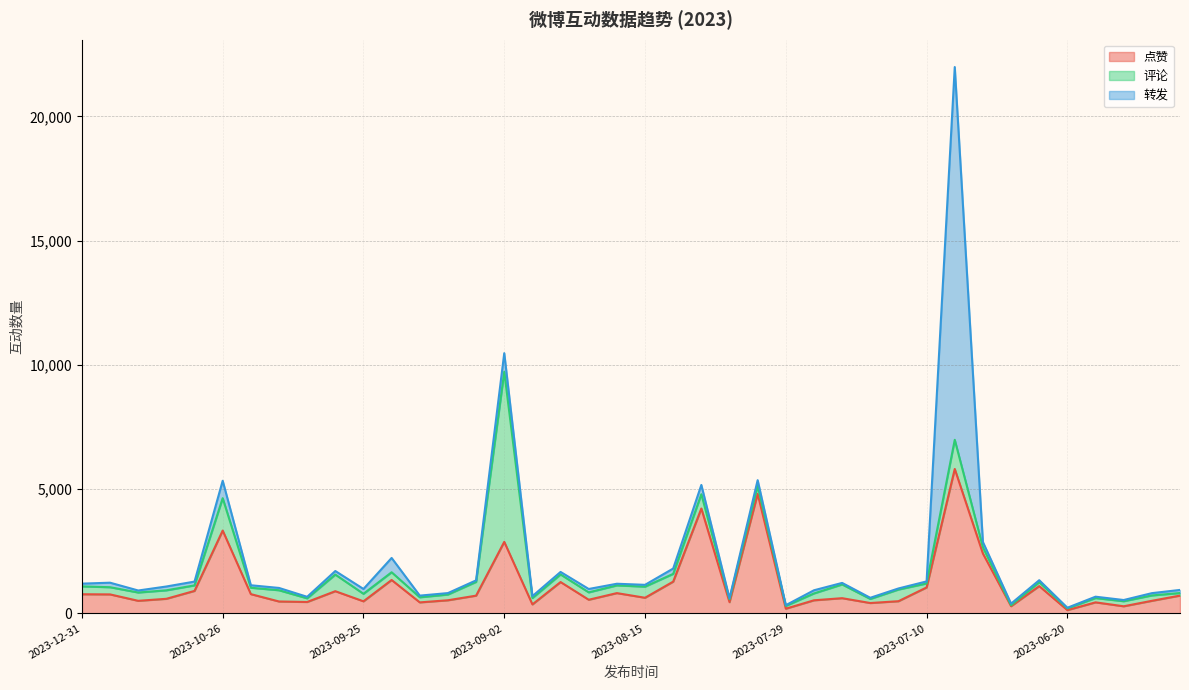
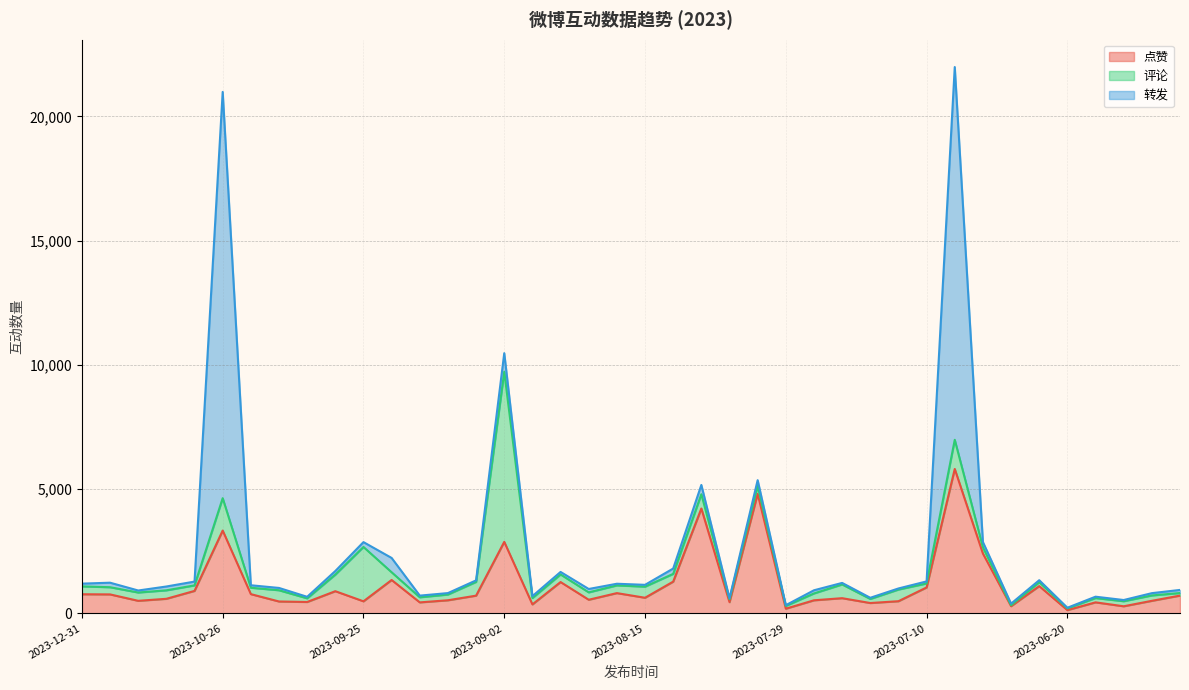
  {
    "点赞": {
      "2023-12-31": "800",
      "2023-10-26": "3,300",
      "2023-09-25": "500",
      "2023-09-02": "2,900",
      "2023-08-15": "600",
      "2023-07-29": "200",
      "2023-07-10": "1,000"
    },
    "评论": {
      "2023-12-31": "300",
      "2023-10-26": "1,300",
-     "2023-09-25": "300",
+     "2023-09-25": "2,200",
      "2023-09-02": "6,800"
    },
    "转发": {
      "2023-12-31": "100",
-     "2023-10-26": "700",
+     "2023-10-26": "16,300",
      "2023-09-25": "200",
      "2023-09-02": "700"
    }
  }
